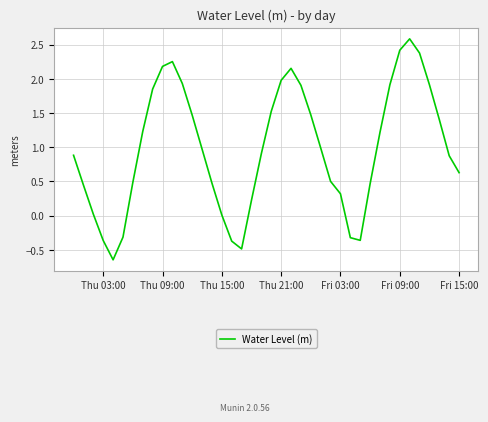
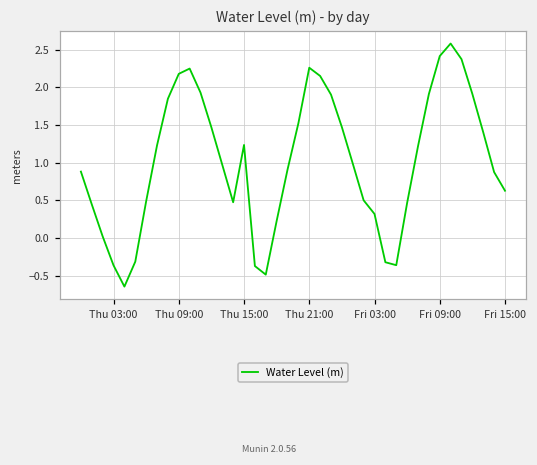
  {
    "Thu 03:00": -0.4,
    "Thu 09:00": 2.2,
-   "Thu 15:00": 0.0,
-   "Thu 21:00": 2.0,
+   "Thu 15:00": 1.2,
+   "Thu 21:00": 2.3,
    "Fri 03:00": 0.3,
    "Fri 09:00": 2.4,
    "Fri 15:00": 0.6
  }
